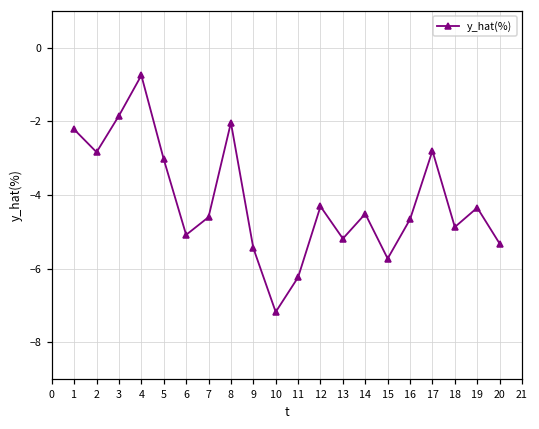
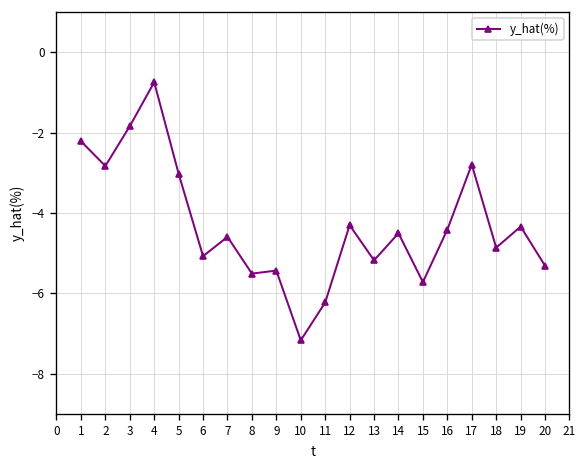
  {
    "1": -2.2,
    "2": -2.8,
    "3": -1.8,
    "4": -0.7,
    "5": -3.0,
    "6": -5.1,
    "7": -4.6,
-   "8": -2.0,
+   "8": -5.5,
    "9": -5.4,
    "10": -7.2,
    "11": -6.2,
    "12": -4.3,
    "13": -5.2,
    "14": -4.5,
    "15": -5.7,
-   "16": -4.7,
+   "16": -4.4,
    "17": -2.8,
    "18": -4.9,
    "19": -4.3,
    "20": -5.3
  }
